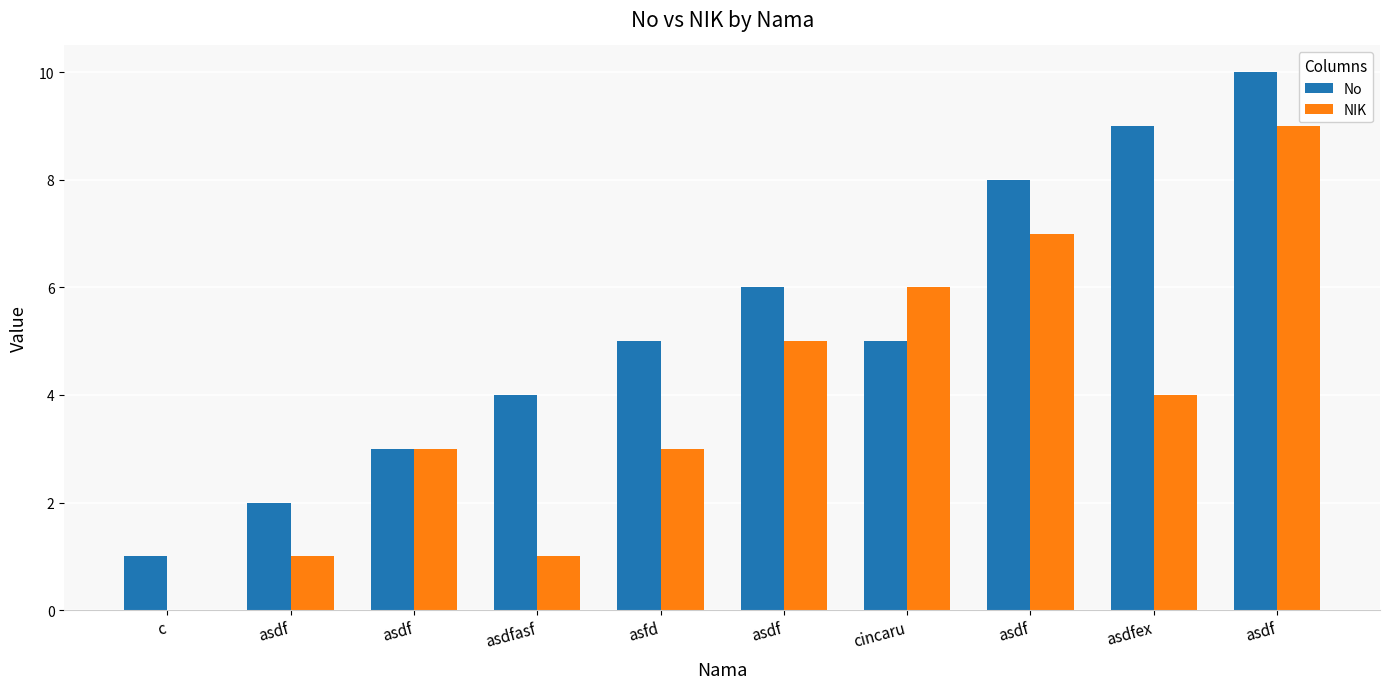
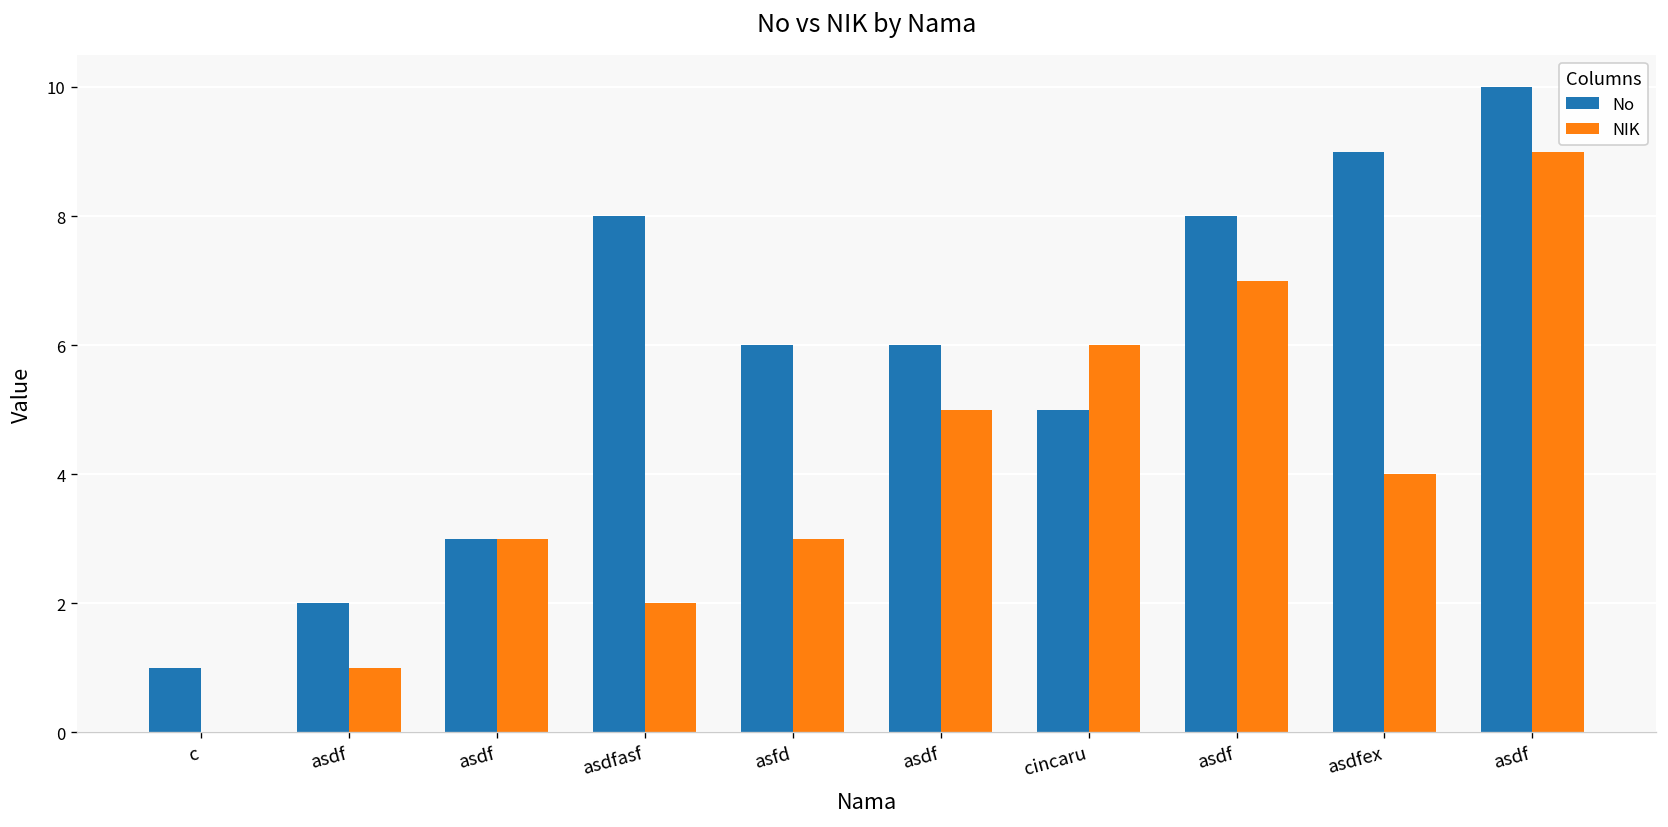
  {
    "No": {
      "c": 1,
-     "asdfasf": 4,
-     "asfd": 5,
+     "asdfasf": 8,
+     "asfd": 6,
      "cincaru": 5,
      "asdfex": 9
    },
    "NIK": {
      "c": 0,
-     "asdfasf": 1,
+     "asdfasf": 2,
      "asfd": 3,
      "cincaru": 6,
      "asdfex": 4
    }
  }
